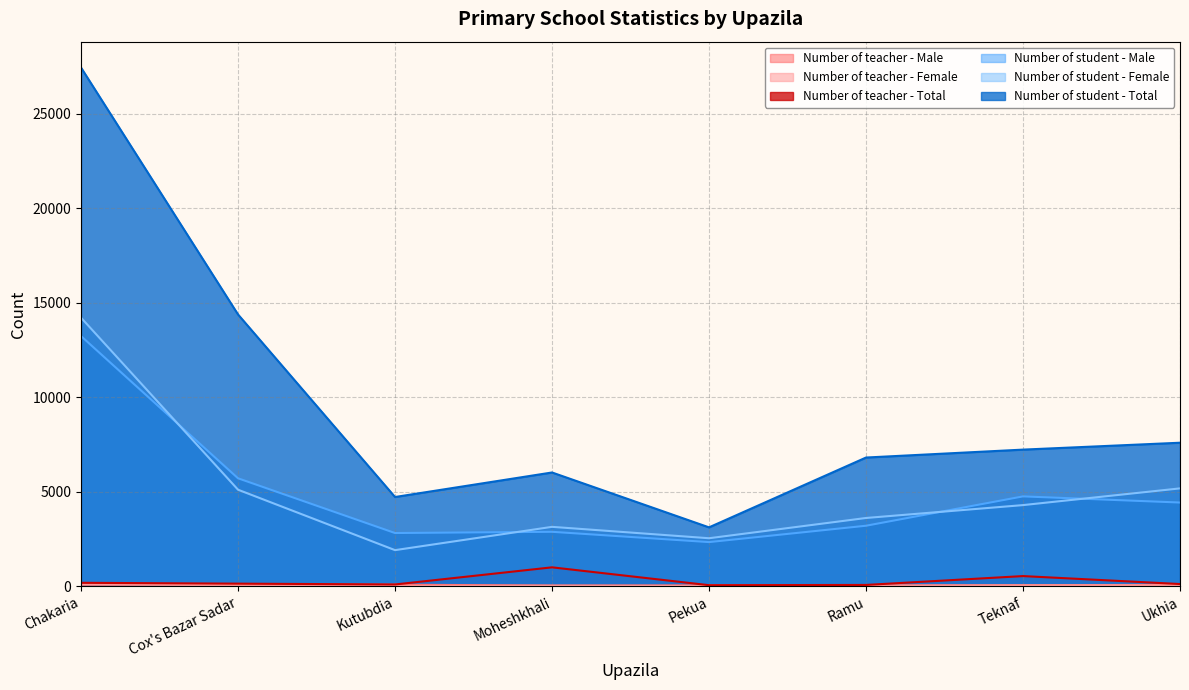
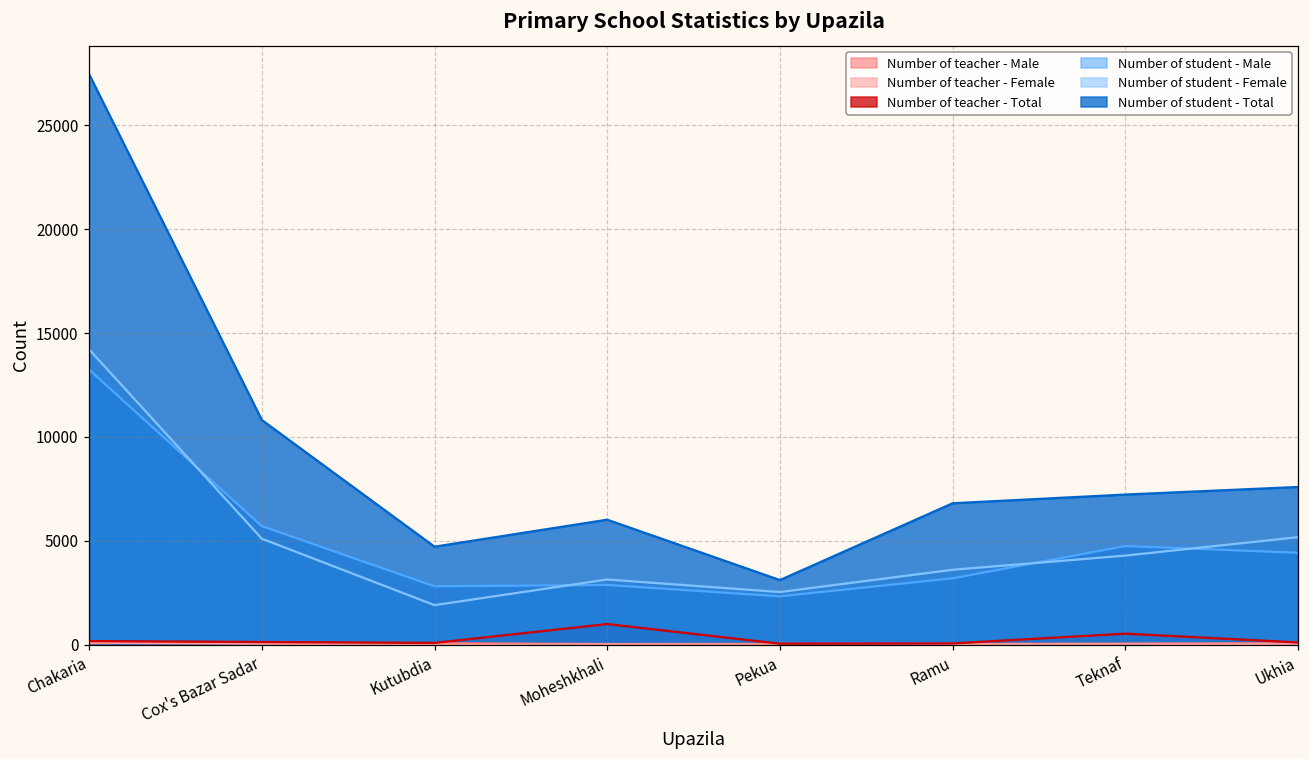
  {
    "Number of teacher - Total": {
      "Moheshkhali": 1000,
      "Teknaf": 500
    },
    "Number of student - Total": {
      "Chakaria": 27500,
-     "Cox's Bazar Sadar": 14400,
+     "Cox's Bazar Sadar": 10800,
      "Kutubdia": 4700,
      "Moheshkhali": 6000,
      "Pekua": 3100,
      "Ramu": 6800,
      "Teknaf": 7200,
      "Ukhia": 7600
    }
  }
